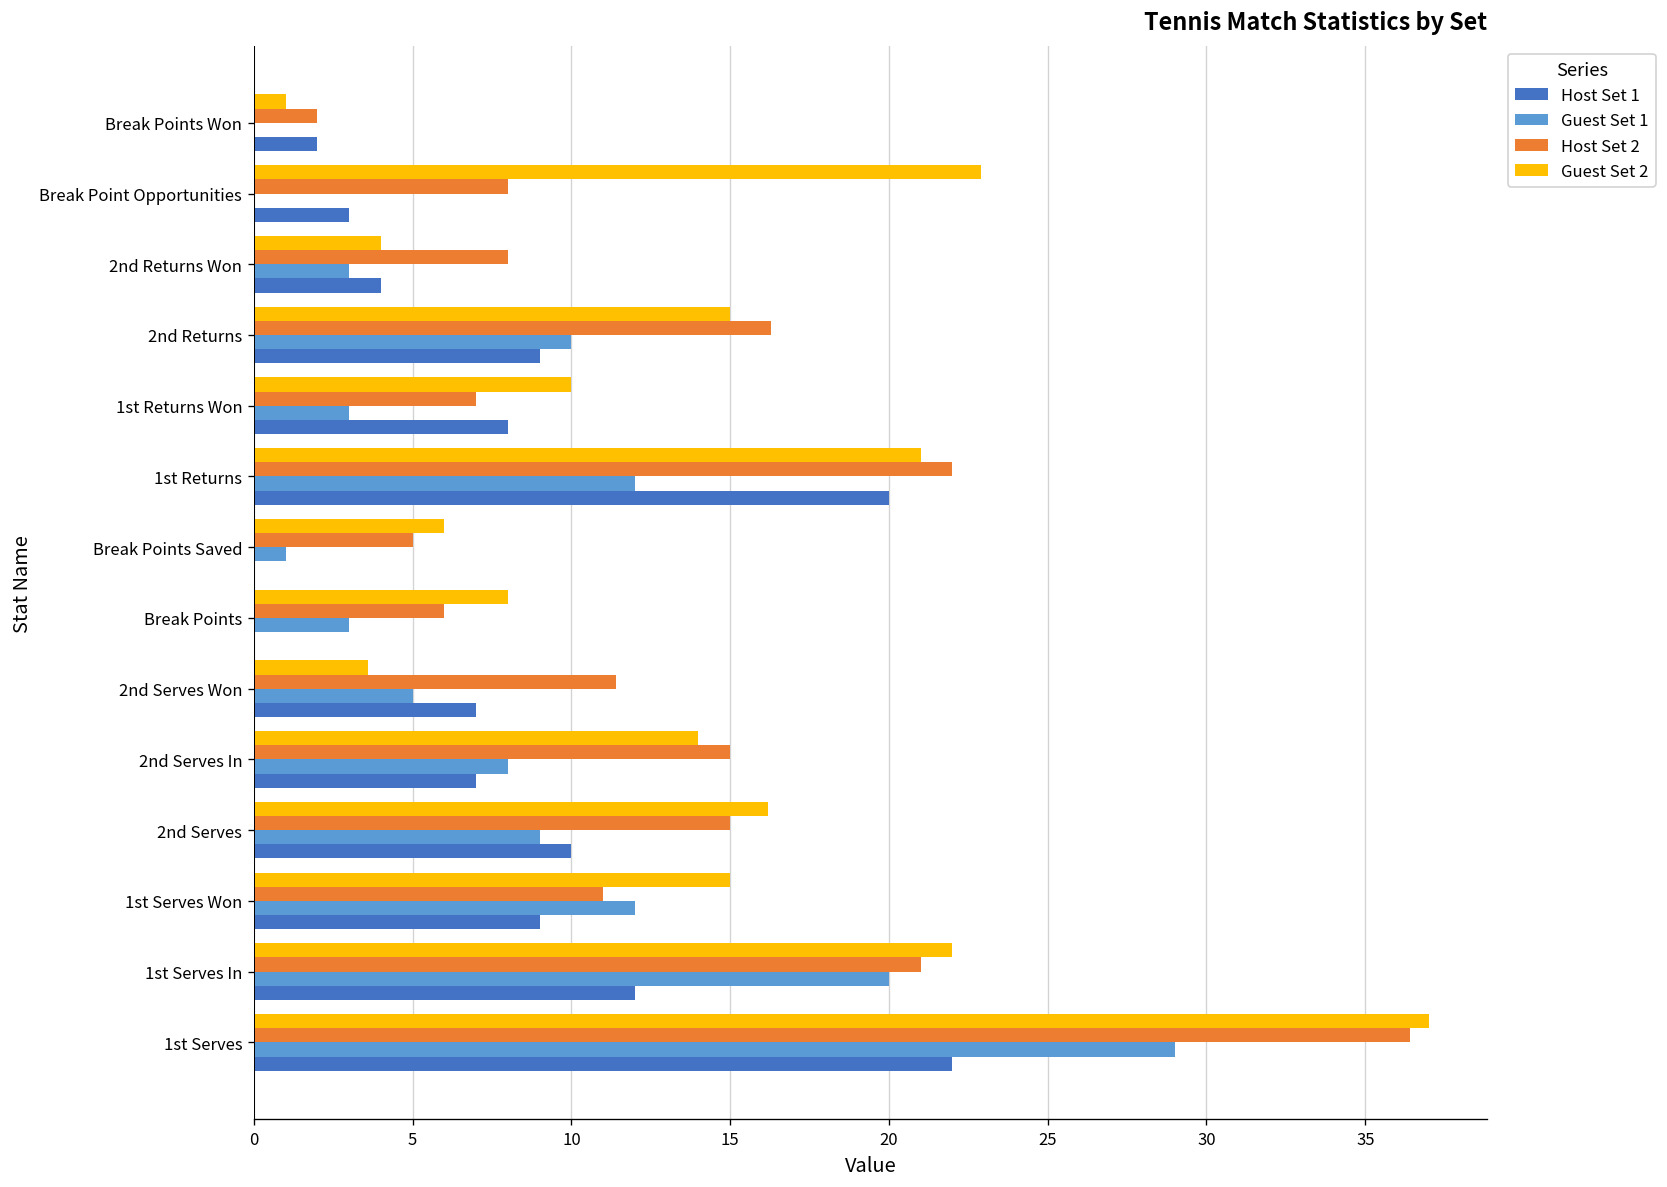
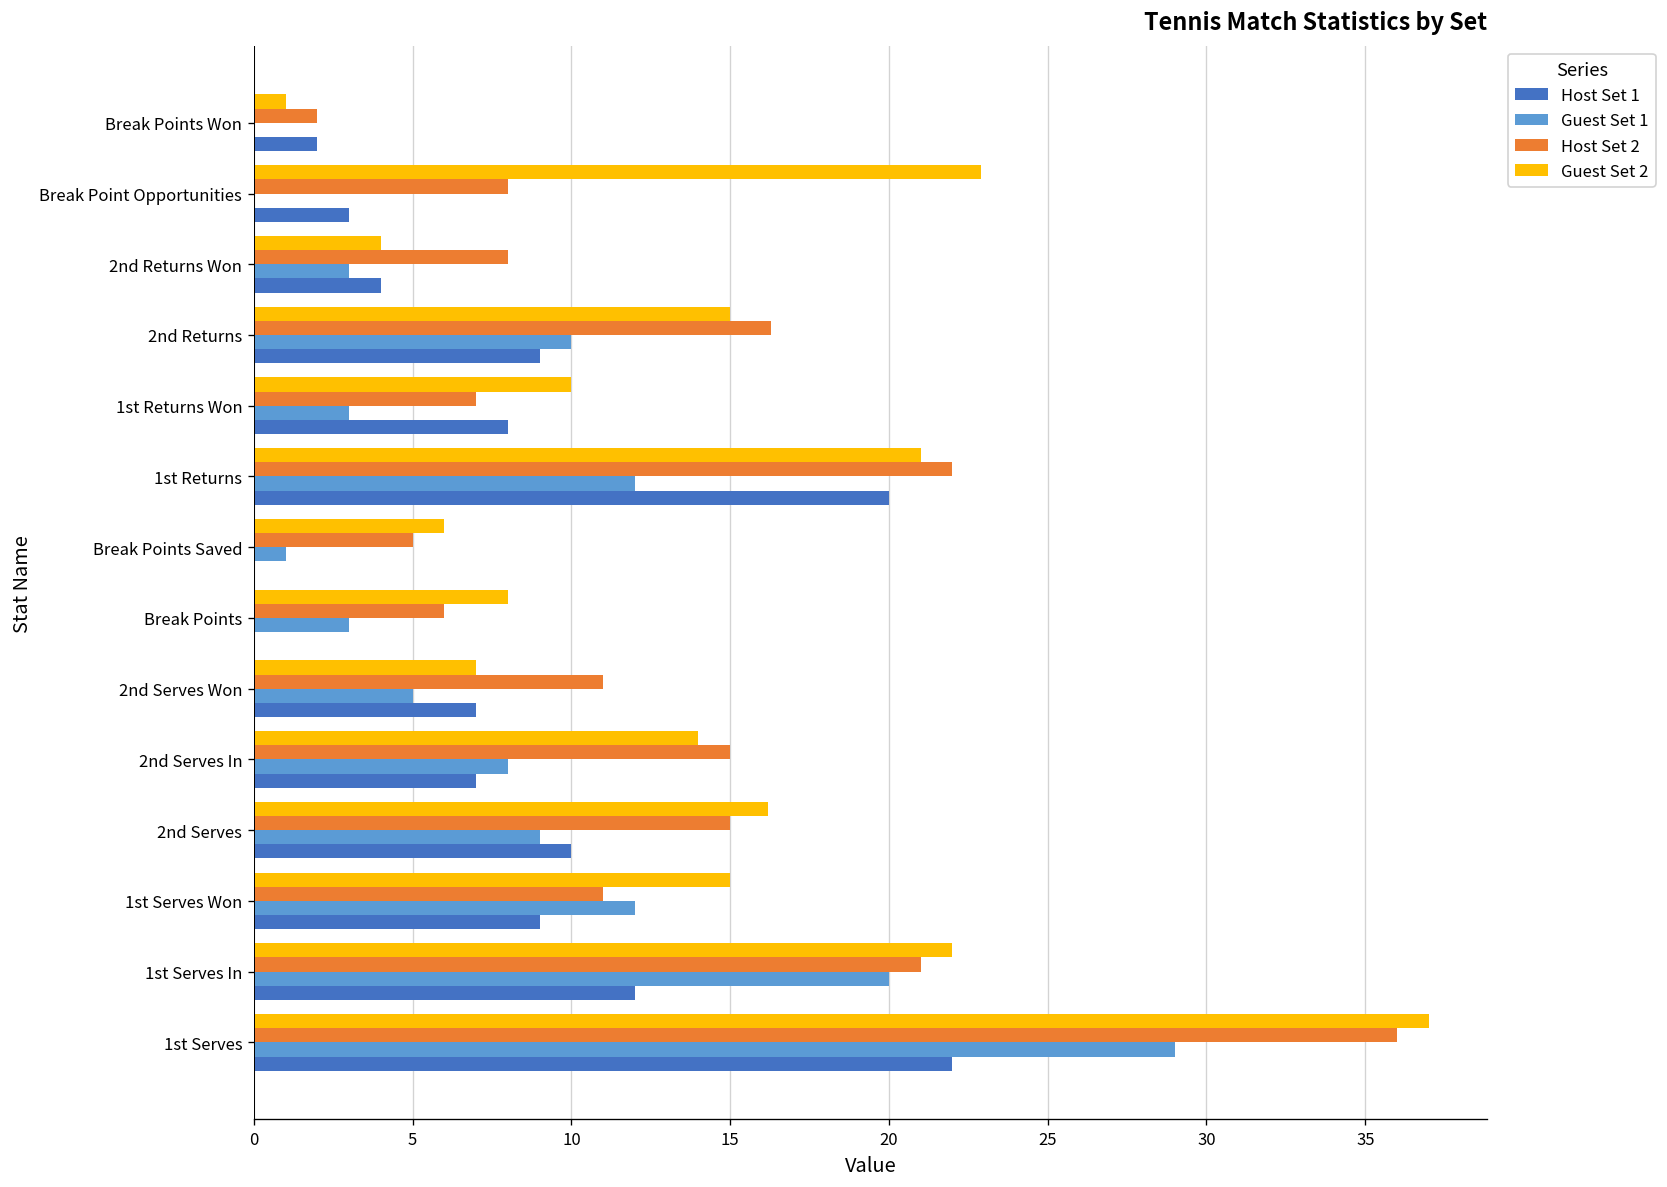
  {
    "Host Set 2": {
      "Break Points Won": 2.0,
      "Break Point Opportunities": 8.0,
      "2nd Returns Won": 8.0,
      "2nd Returns": 16.3,
      "1st Returns Won": 7.0,
      "1st Returns": 22.0,
      "Break Points Saved": 5.0,
      "Break Points": 6.0,
-     "2nd Serves Won": 11.4,
+     "2nd Serves Won": 11.0,
      "2nd Serves In": 15.0,
      "2nd Serves": 15.0,
      "1st Serves Won": 11.0,
      "1st Serves In": 21.0,
-     "1st Serves": 36.4
+     "1st Serves": 36.0
    },
    "Guest Set 2": {
      "Break Points Won": 1.0,
      "Break Point Opportunities": 22.9,
      "2nd Returns Won": 4.0,
      "2nd Returns": 15.0,
      "1st Returns Won": 10.0,
      "1st Returns": 21.0,
      "Break Points Saved": 6.0,
      "Break Points": 8.0,
-     "2nd Serves Won": 3.6,
+     "2nd Serves Won": 7.0,
      "2nd Serves In": 14.0,
      "2nd Serves": 16.2,
      "1st Serves Won": 15.0,
      "1st Serves In": 22.0,
      "1st Serves": 37.0
    }
  }
